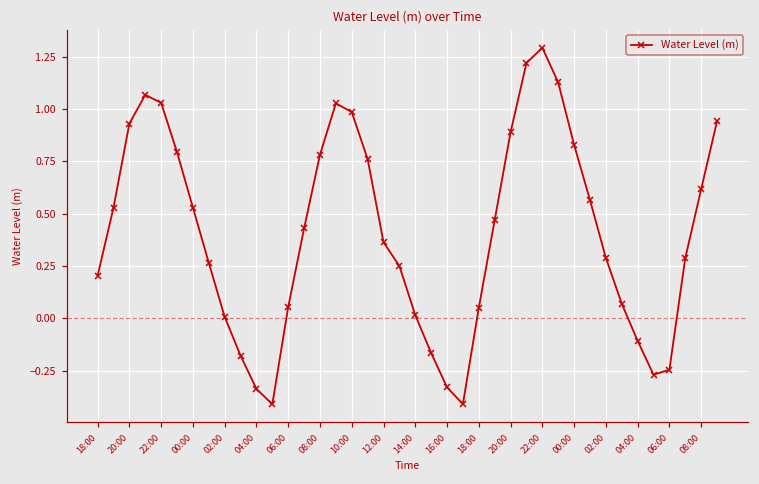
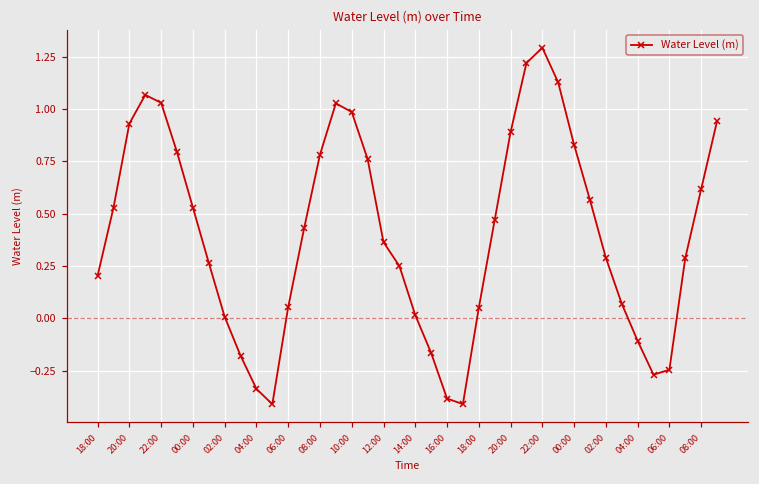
  {
    "10:00": 0.99,
    "12:00": 0.36,
    "14:00": 0.02,
-   "16:00": -0.33
+   "16:00": -0.38
  }
